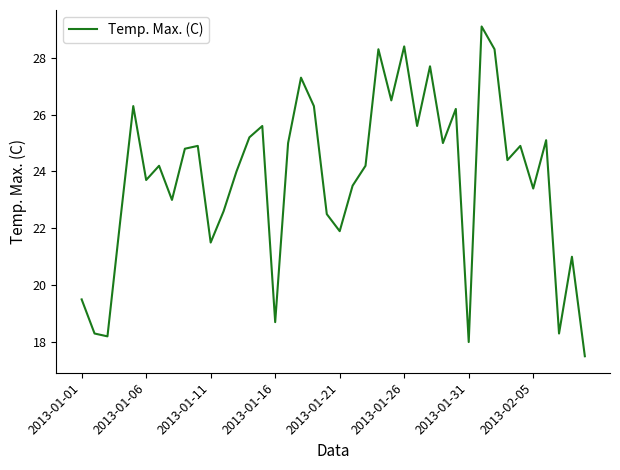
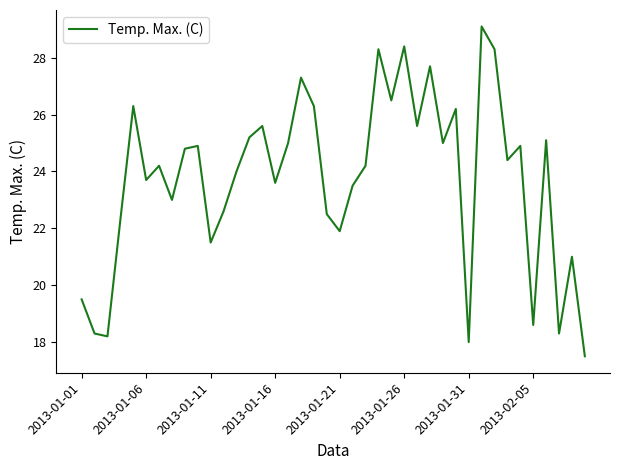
  {
    "2013-01-01": 19.5,
    "2013-01-06": 23.7,
    "2013-01-11": 21.5,
-   "2013-01-16": 18.7,
+   "2013-01-16": 23.6,
    "2013-01-21": 21.9,
    "2013-01-26": 28.4,
    "2013-01-31": 18.0,
-   "2013-02-05": 23.4
+   "2013-02-05": 18.6
  }
